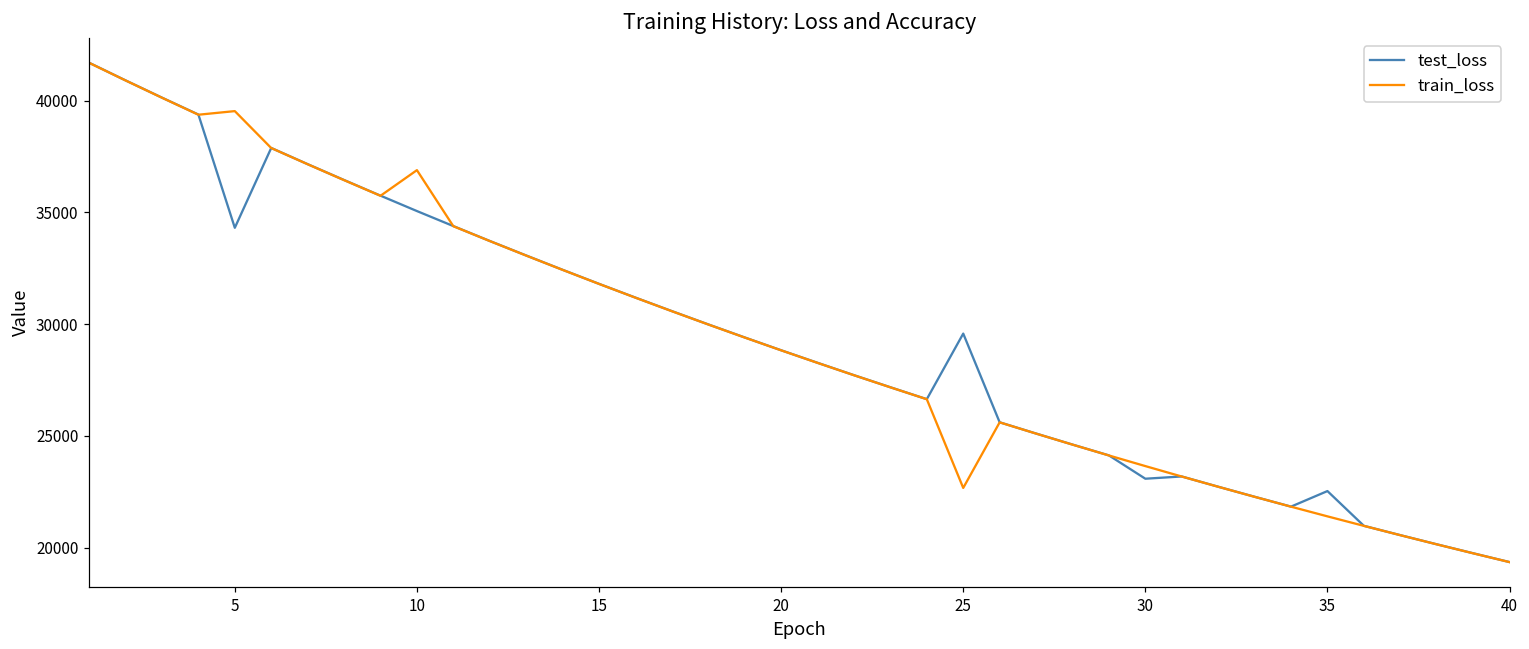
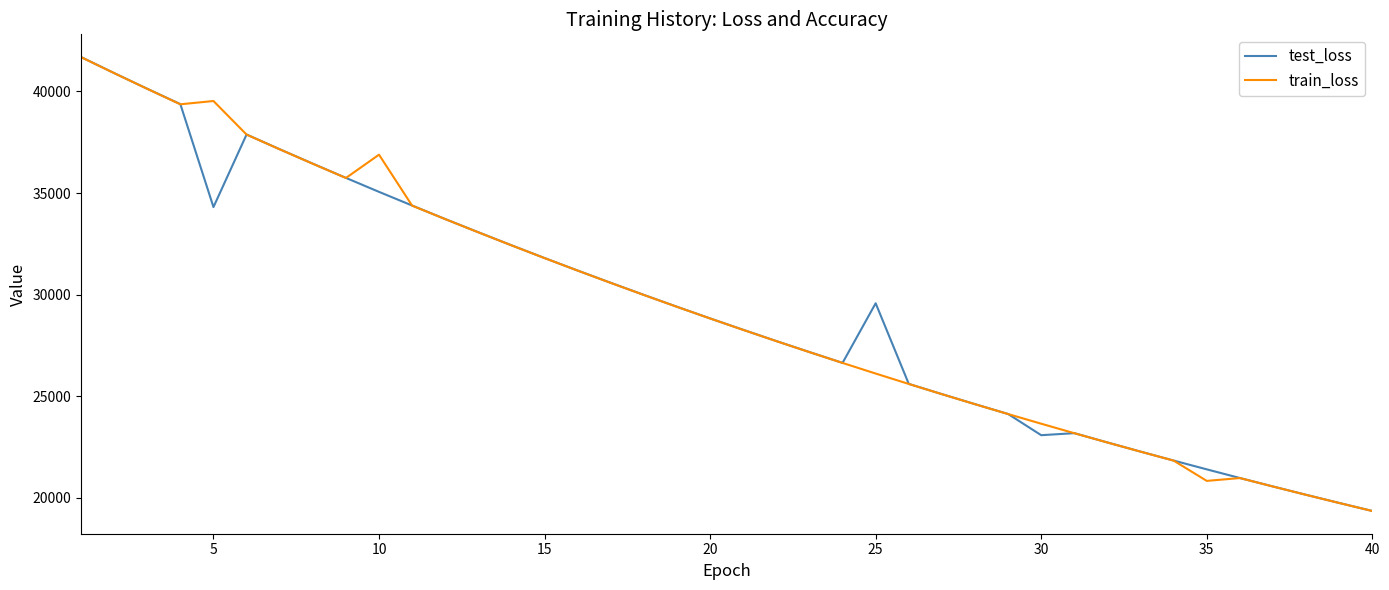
  {
    "test_loss": {
      "5": 34300,
      "10": 35100,
      "25": 29600,
      "30": 23100,
-     "35": 22500
+     "35": 21400
    },
    "train_loss": {
      "5": 39500,
      "10": 36900,
-     "25": 22700,
+     "25": 26100,
      "30": 23700,
-     "35": 21400
+     "35": 20800
    }
  }
